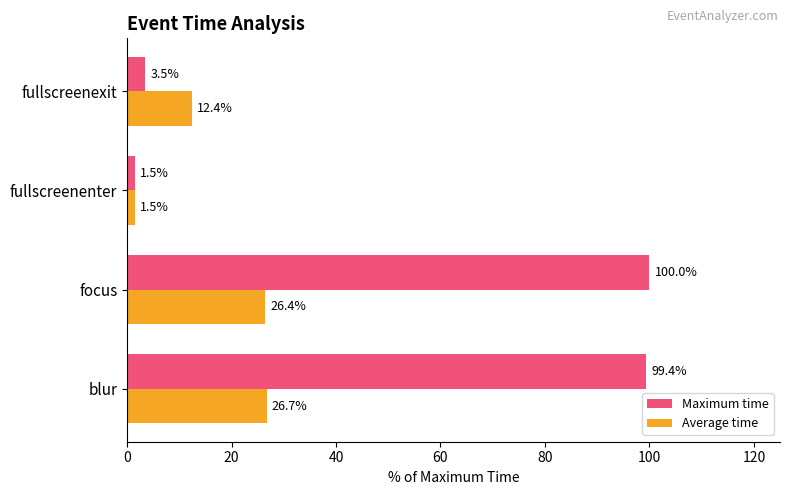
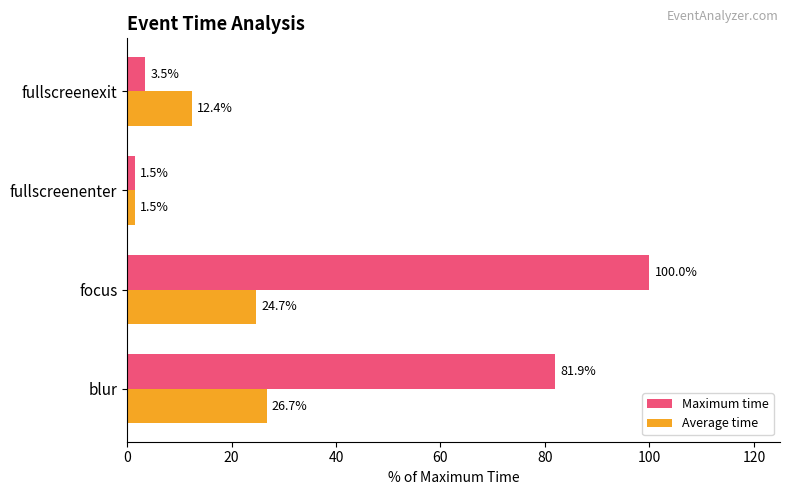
  {
    "Maximum time": {
      "fullscreenexit": "3.5%",
      "fullscreenenter": "1.5%",
      "focus": "100.0%",
-     "blur": "99.4%"
+     "blur": "81.9%"
    },
    "Average time": {
      "fullscreenexit": "12.4%",
      "fullscreenenter": "1.5%",
-     "focus": "26.4%",
+     "focus": "24.7%",
      "blur": "26.7%"
    }
  }
